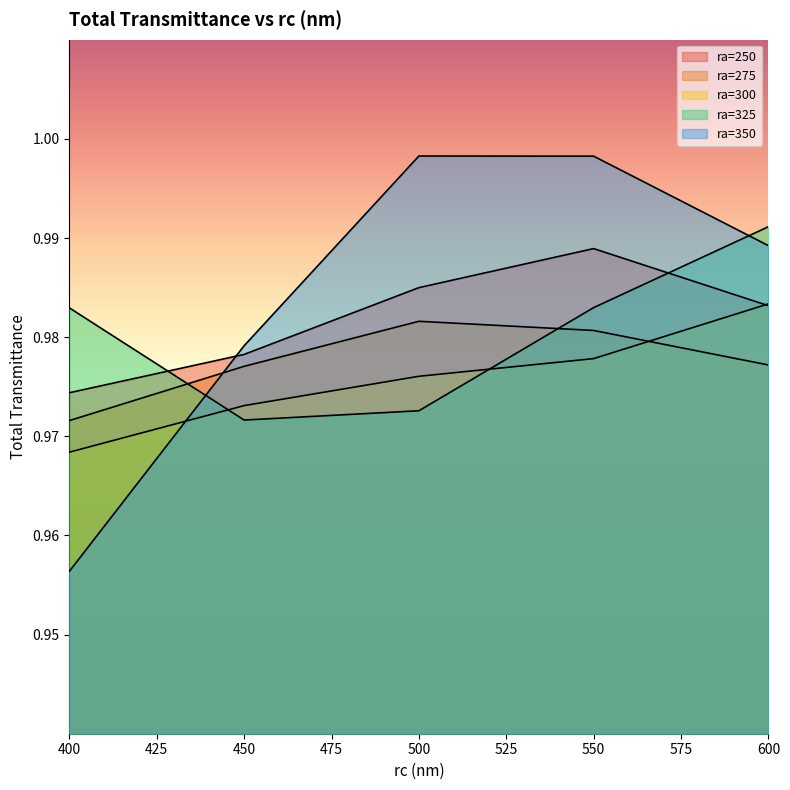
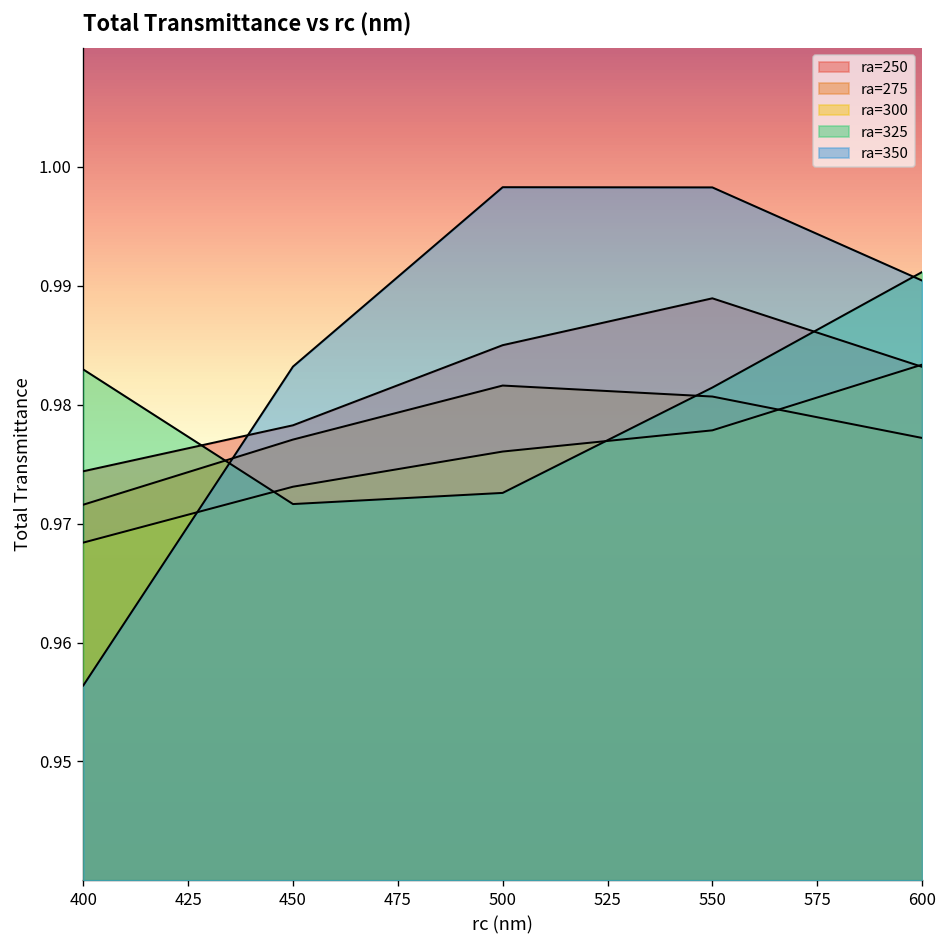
  {
    "ra=325": {
      "400": 0.983,
      "450": 0.972,
      "500": 0.973,
-     "550": 0.983,
+     "550": 0.981,
      "600": 0.991
    },
    "ra=350": {
      "400": 0.956,
-     "450": 0.979,
+     "450": 0.983,
      "500": 0.998,
      "550": 0.998,
-     "600": 0.989
+     "600": 0.990
    }
  }
